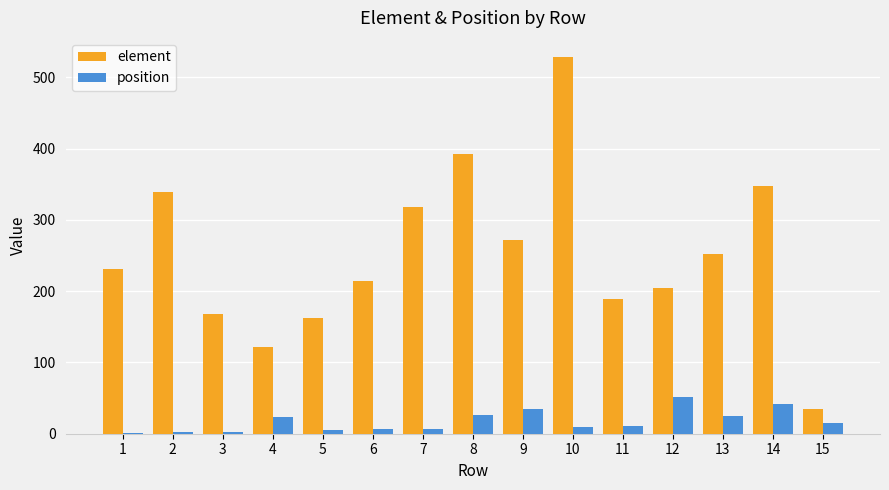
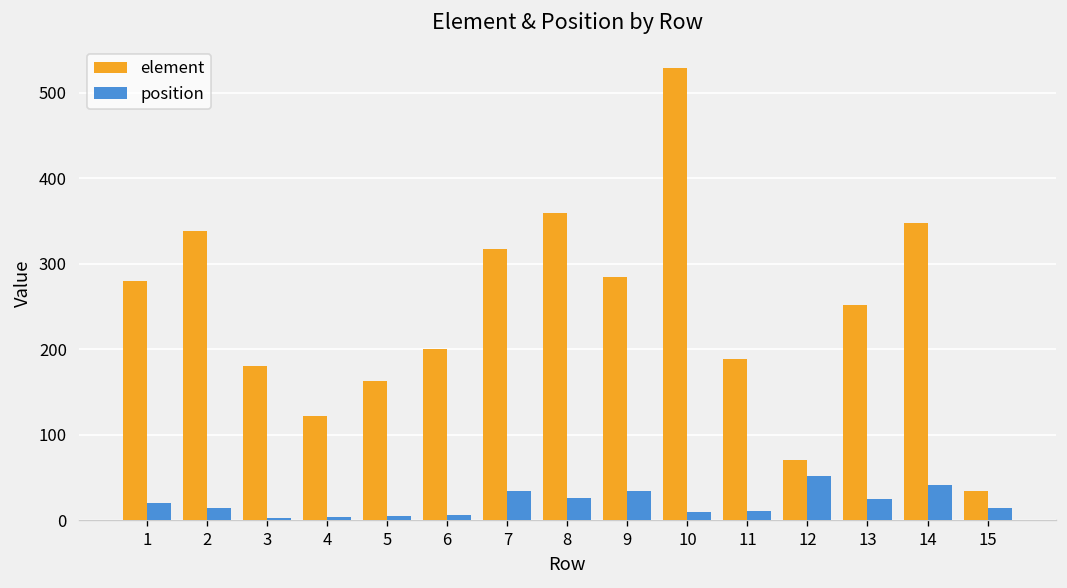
  {
    "element": {
-     "1": 230,
+     "1": 280,
      "2": 340,
-     "3": 170,
+     "3": 180,
      "4": 120,
      "5": 160,
-     "6": 220,
+     "6": 200,
      "7": 320,
-     "8": 390,
-     "9": 270,
+     "8": 360,
+     "9": 290,
      "10": 530,
      "11": 190,
-     "12": 200,
+     "12": 70,
      "13": 250,
      "14": 350,
      "15": 30
    },
    "position": {
-     "1": 0,
-     "2": 0,
-     "4": 20,
+     "1": 20,
+     "2": 20,
+     "4": 0,
      "5": 10,
      "6": 10,
-     "7": 10,
+     "7": 40,
      "8": 30,
      "9": 40,
      "10": 10,
      "11": 10,
      "12": 50,
      "13": 30,
      "14": 40,
      "15": 20
    }
  }
